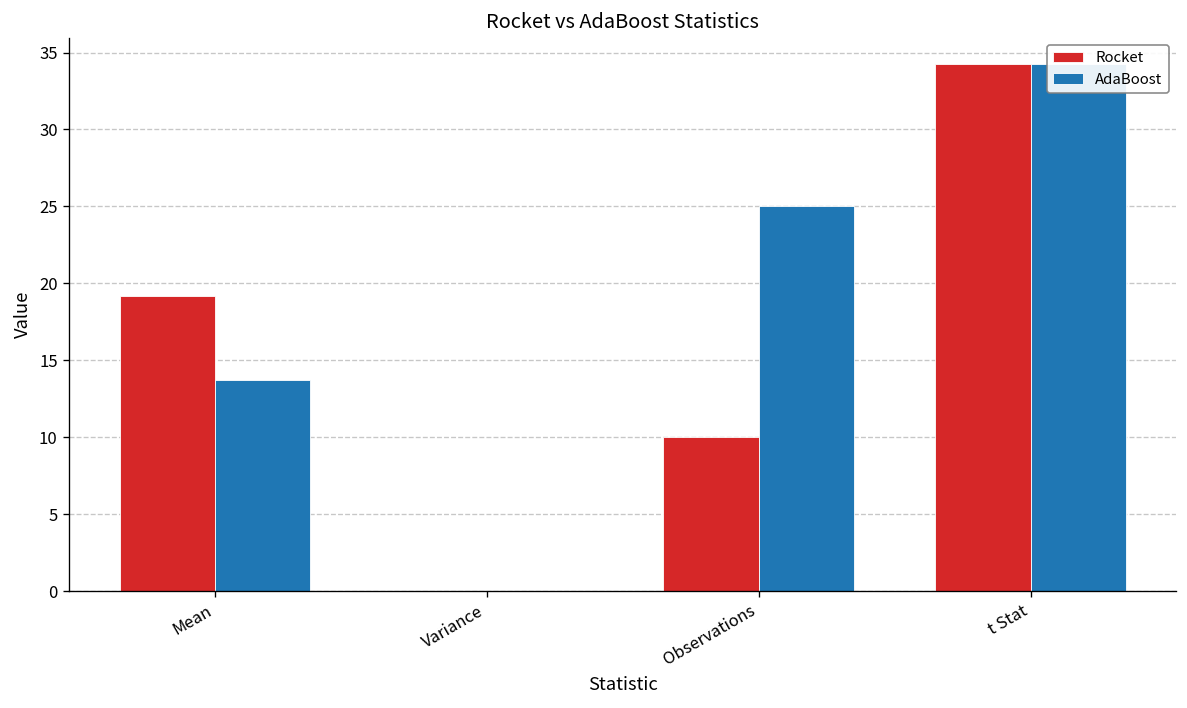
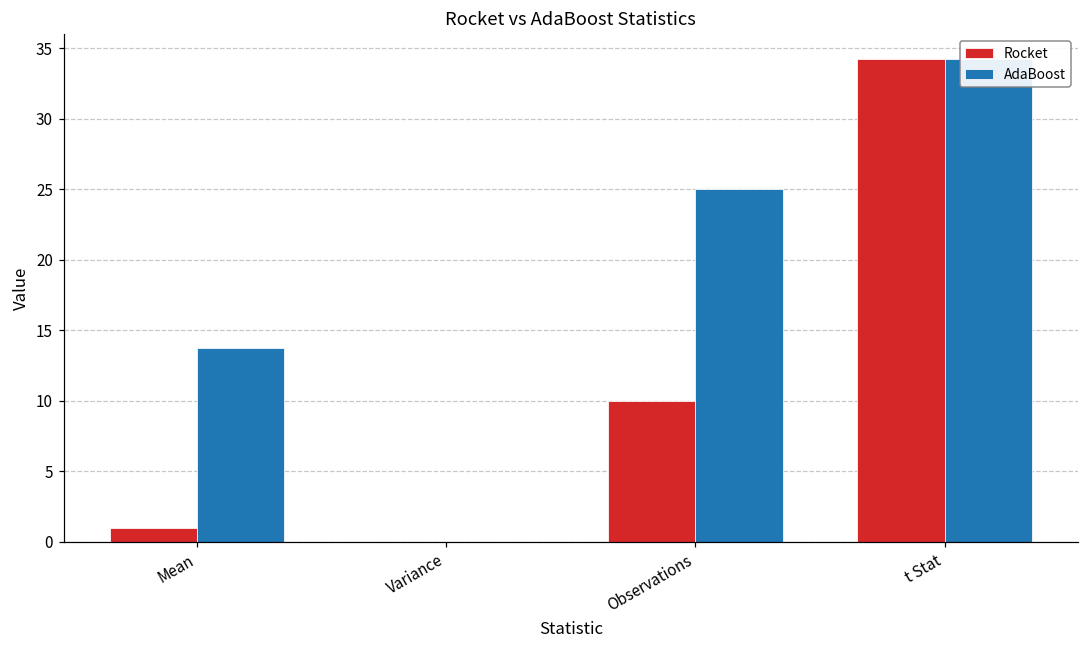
  {
    "Rocket": {
-     "Mean": 19.2,
+     "Mean": 1.0,
      "Observations": 10.0,
      "t Stat": 34.3
    },
    "AdaBoost": {
      "Mean": 13.7,
      "Observations": 25.0
    }
  }
